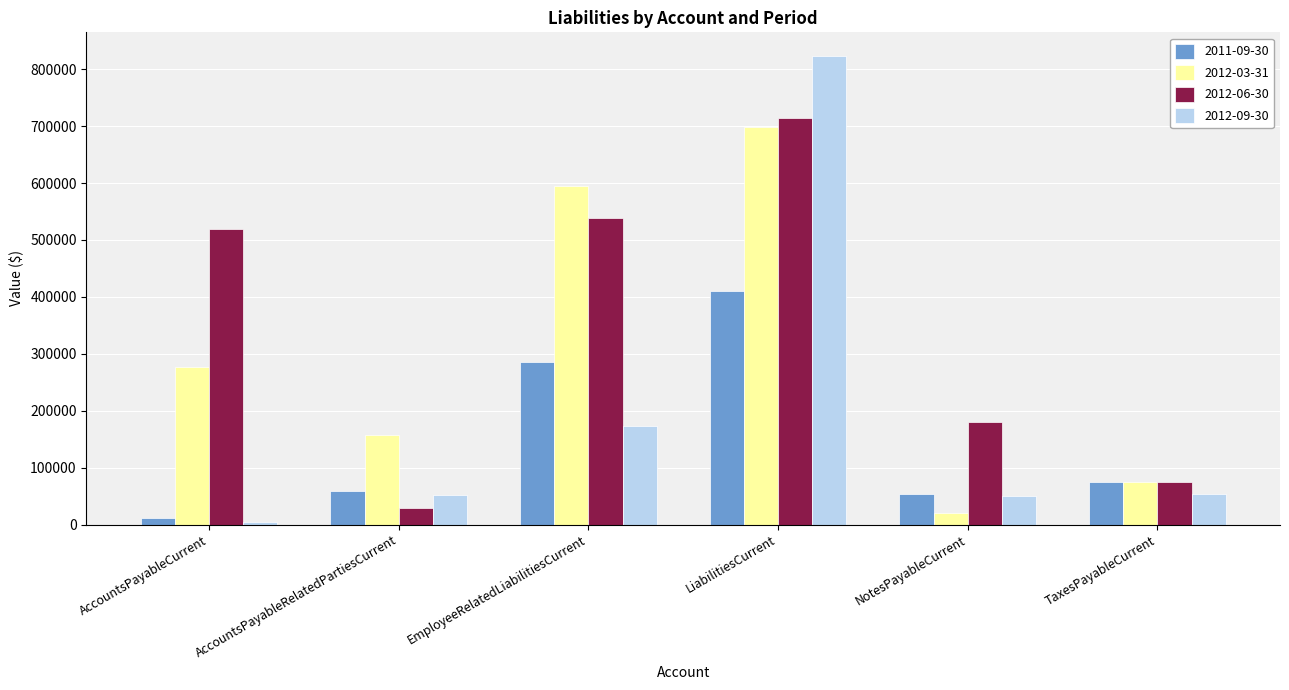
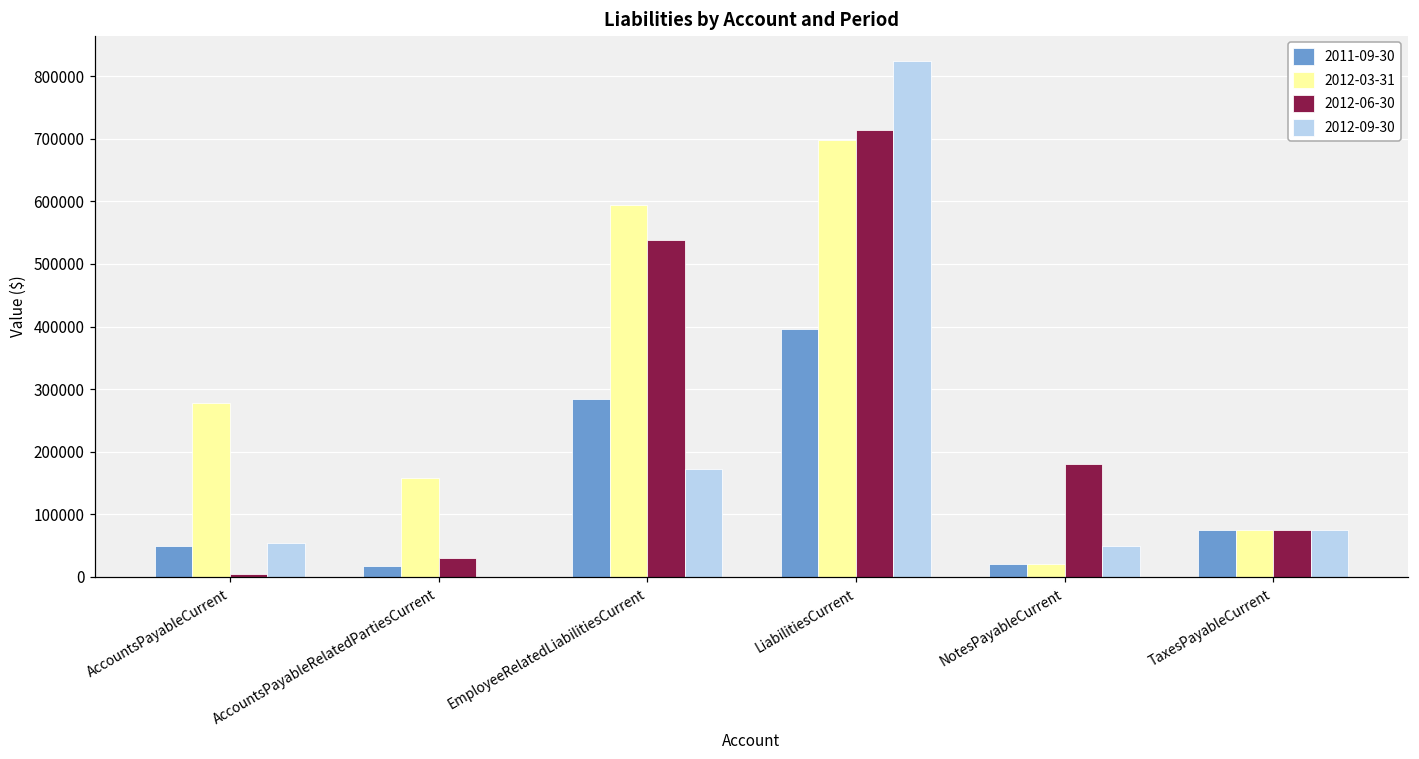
  {
    "2011-09-30": {
-     "AccountsPayableCurrent": 10000,
-     "AccountsPayableRelatedPartiesCurrent": 60000,
+     "AccountsPayableCurrent": 50000,
+     "AccountsPayableRelatedPartiesCurrent": 20000,
      "EmployeeRelatedLiabilitiesCurrent": 290000,
-     "LiabilitiesCurrent": 410000,
-     "NotesPayableCurrent": 50000,
+     "LiabilitiesCurrent": 400000,
+     "NotesPayableCurrent": 20000,
      "TaxesPayableCurrent": 80000
    },
    "2012-03-31": {
      "AccountsPayableCurrent": 280000,
      "AccountsPayableRelatedPartiesCurrent": 160000,
      "EmployeeRelatedLiabilitiesCurrent": 590000,
      "LiabilitiesCurrent": 700000,
      "NotesPayableCurrent": 20000,
      "TaxesPayableCurrent": 80000
    },
    "2012-06-30": {
-     "AccountsPayableCurrent": 520000,
+     "AccountsPayableCurrent": 0,
      "AccountsPayableRelatedPartiesCurrent": 30000,
      "EmployeeRelatedLiabilitiesCurrent": 540000,
      "LiabilitiesCurrent": 710000,
      "NotesPayableCurrent": 180000,
      "TaxesPayableCurrent": 80000
    },
    "2012-09-30": {
-     "AccountsPayableCurrent": 0,
-     "AccountsPayableRelatedPartiesCurrent": 50000,
+     "AccountsPayableCurrent": 50000,
+     "AccountsPayableRelatedPartiesCurrent": 0,
      "EmployeeRelatedLiabilitiesCurrent": 170000,
      "LiabilitiesCurrent": 820000,
      "NotesPayableCurrent": 50000,
-     "TaxesPayableCurrent": 50000
+     "TaxesPayableCurrent": 80000
    }
  }
